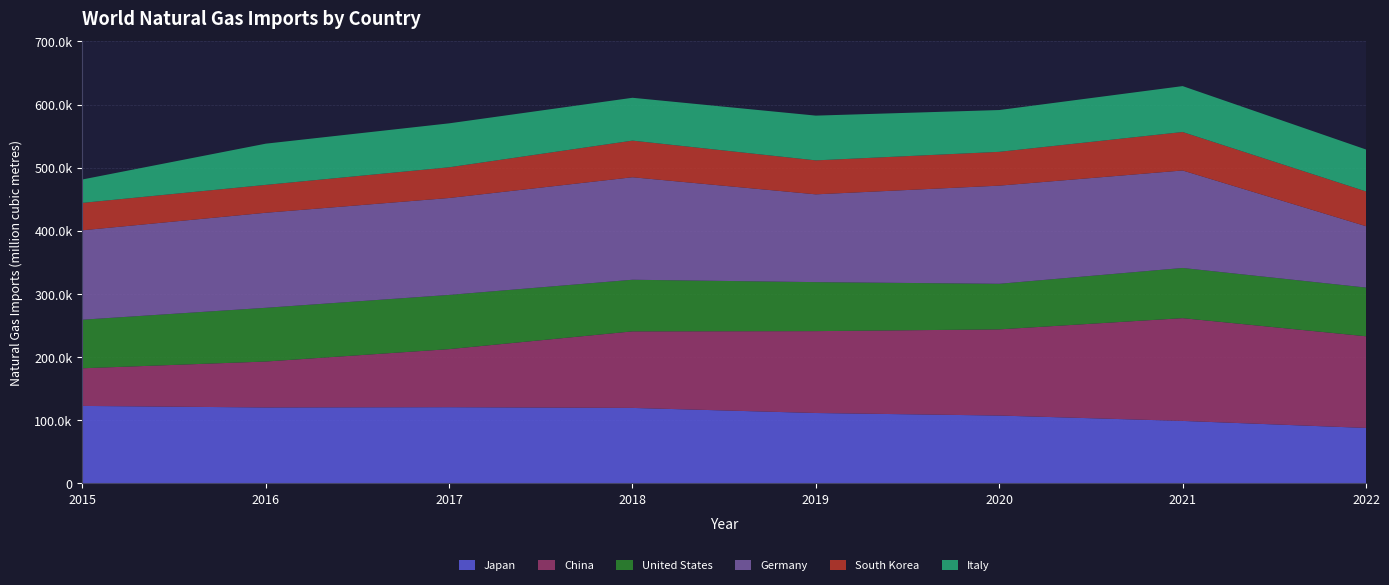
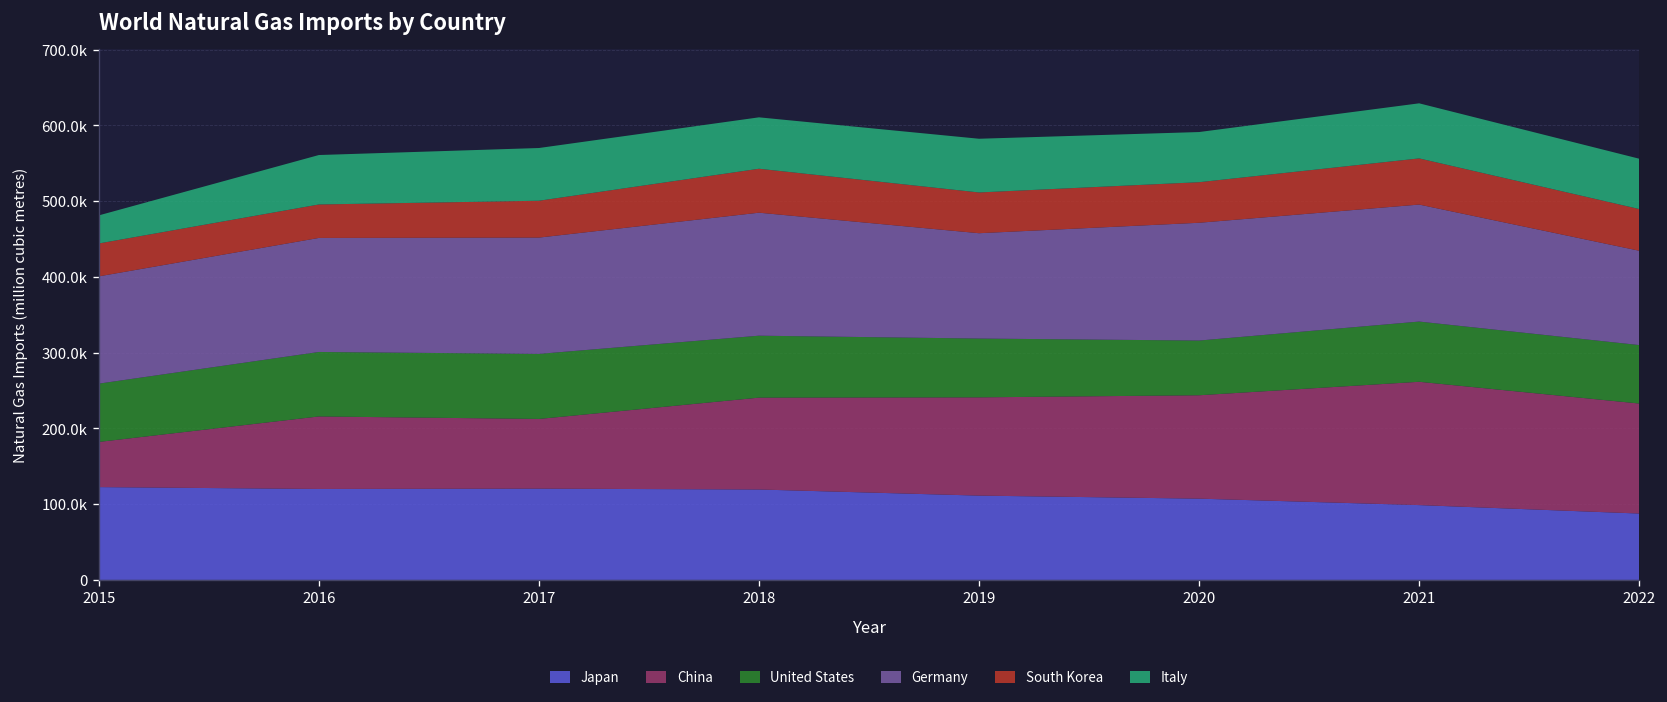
  {
    "Japan": {
      "2015": 120000,
      "2016": 120000,
      "2017": 120000,
      "2018": 120000,
      "2019": 110000,
      "2020": 110000,
      "2021": 100000,
      "2022": 90000
    },
    "China": {
      "2015": 60000,
-     "2016": 70000,
+     "2016": 100000,
      "2017": 90000,
      "2018": 120000,
      "2019": 130000,
      "2020": 140000,
      "2021": 160000,
      "2022": 150000
    },
    "United States": {
      "2015": 80000,
      "2016": 90000,
      "2017": 90000,
      "2018": 80000,
      "2019": 80000,
      "2020": 70000,
      "2021": 80000,
      "2022": 80000
    },
    "Germany": {
      "2015": 140000,
      "2016": 150000,
      "2017": 150000,
      "2018": 160000,
      "2019": 140000,
      "2020": 160000,
      "2021": 150000,
-     "2022": 100000
+     "2022": 120000
    },
    "South Korea": {
      "2015": 40000,
      "2016": 40000,
      "2017": 50000,
      "2018": 60000,
      "2019": 50000,
      "2020": 50000,
      "2021": 60000,
      "2022": 60000
    },
    "Italy": {
      "2015": 40000,
      "2016": 70000,
      "2017": 70000,
      "2018": 70000,
      "2019": 70000,
      "2020": 70000,
      "2021": 70000,
      "2022": 70000
    }
  }
